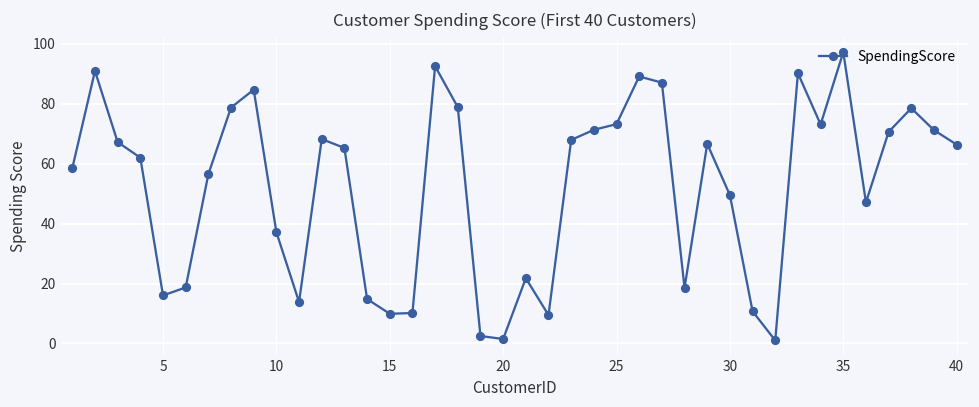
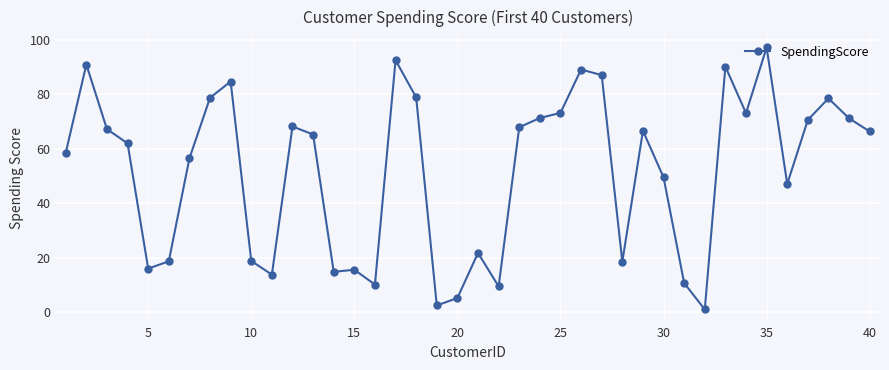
  {
    "5": 16,
-   "10": 37,
-   "15": 10,
-   "20": 1,
+   "10": 19,
+   "15": 16,
+   "20": 5,
    "25": 73,
    "30": 50,
    "35": 97,
    "40": 66
  }
